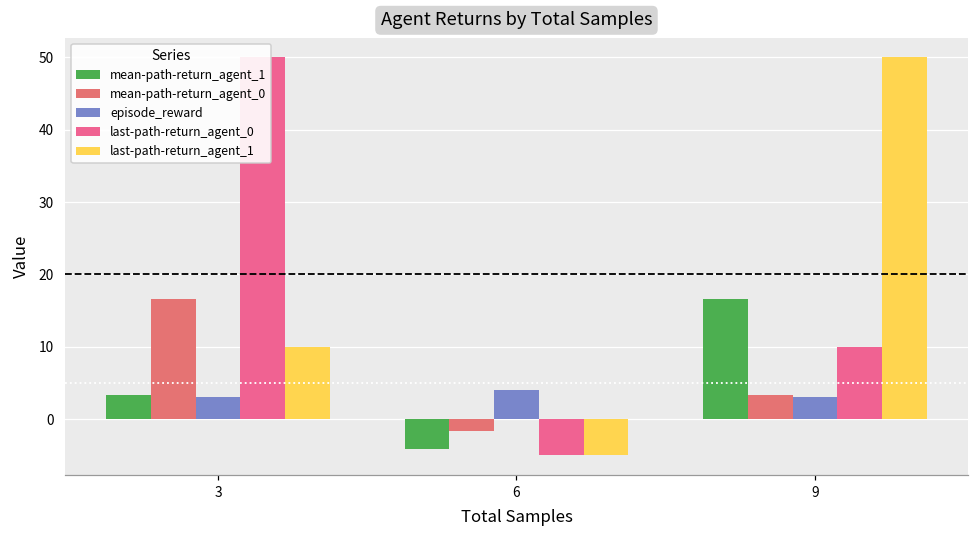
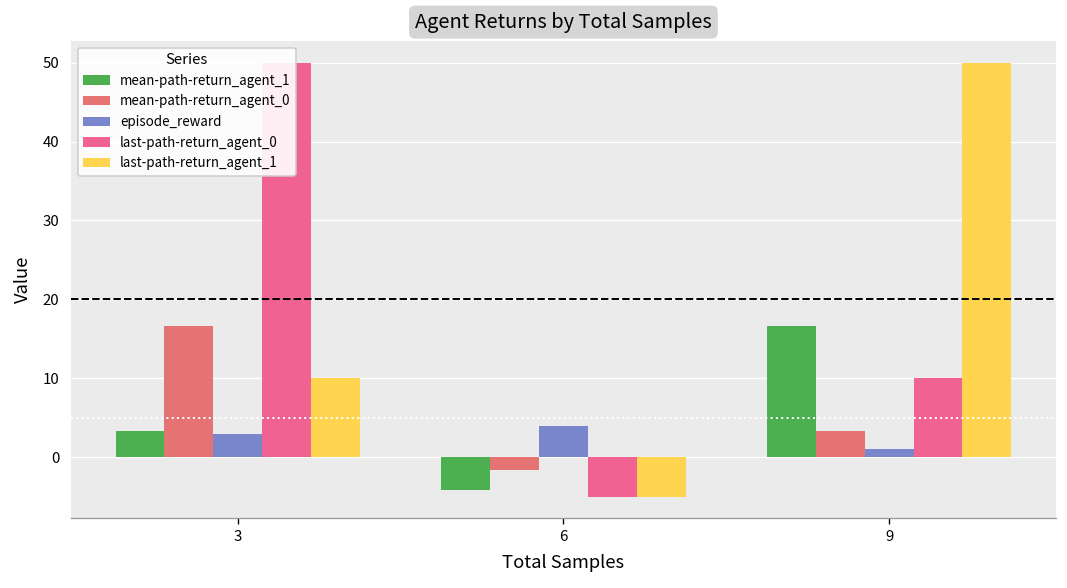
  {
    "mean-path-return_agent_1": {
      "3": 3,
      "6": -4,
      "9": 17
    },
    "episode_reward": {
      "3": 3,
      "6": 4,
-     "9": 3
+     "9": 1
    },
    "last-path-return_agent_1": {
      "3": 10,
      "6": -5,
      "9": 50
    }
  }
